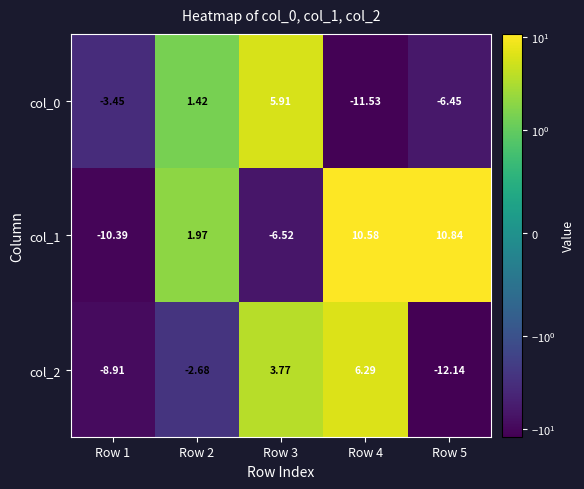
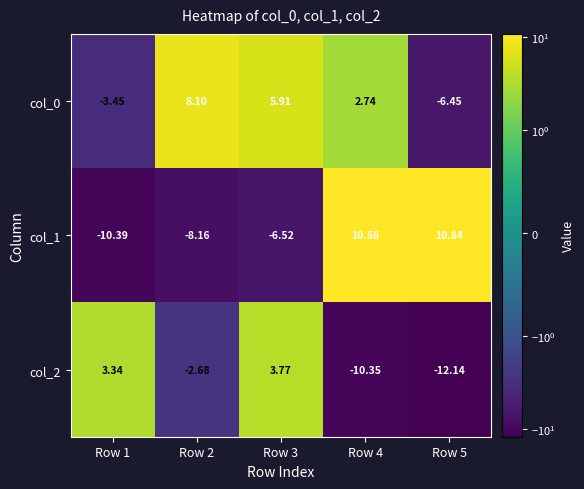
  {
    "col_0": {
      "Row 1": -3.45,
-     "Row 2": 1.42,
+     "Row 2": 8.10,
      "Row 3": 5.91,
-     "Row 4": -11.53,
+     "Row 4": 2.74,
      "Row 5": -6.45
    },
    "col_1": {
      "Row 1": -10.39,
-     "Row 2": 1.97,
+     "Row 2": -8.16,
      "Row 3": -6.52,
      "Row 4": 10.58,
      "Row 5": 10.84
    },
    "col_2": {
-     "Row 1": -8.91,
+     "Row 1": 3.34,
      "Row 2": -2.68,
      "Row 3": 3.77,
-     "Row 4": 6.29,
+     "Row 4": -10.35,
      "Row 5": -12.14
    }
  }
